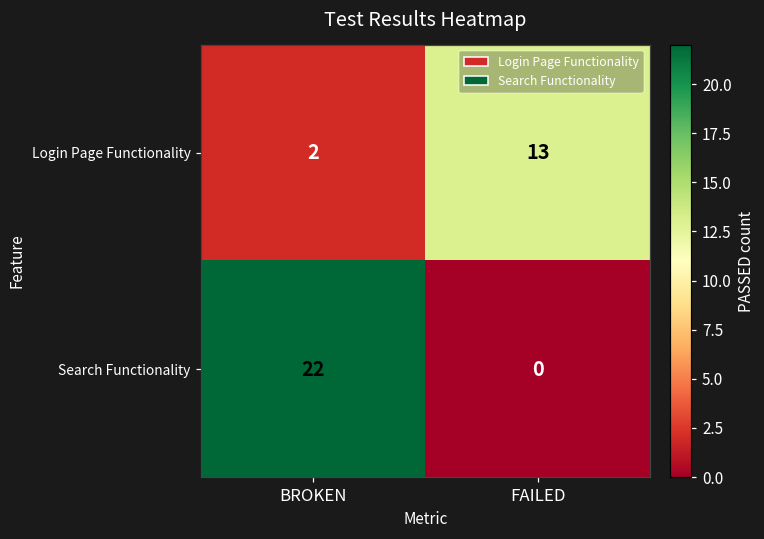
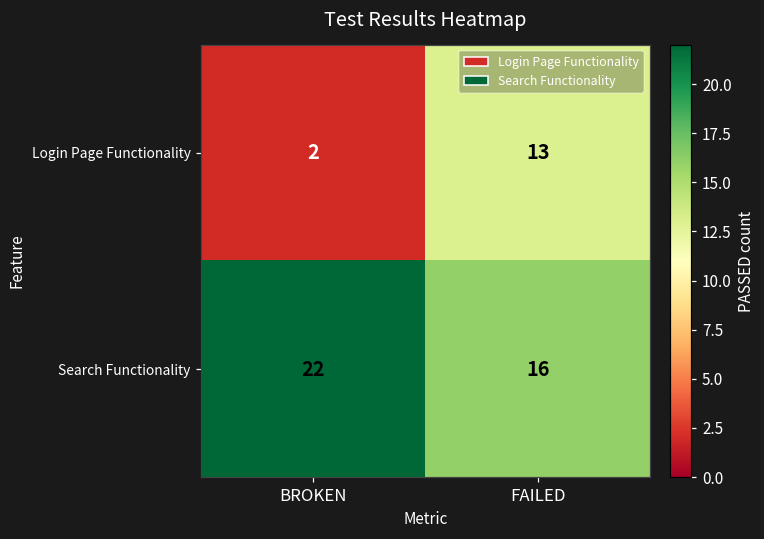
  {
    "Login Page Functionality": {
      "BROKEN": 2,
      "FAILED": 13
    },
    "Search Functionality": {
      "BROKEN": 22,
-     "FAILED": 0
+     "FAILED": 16
    }
  }
